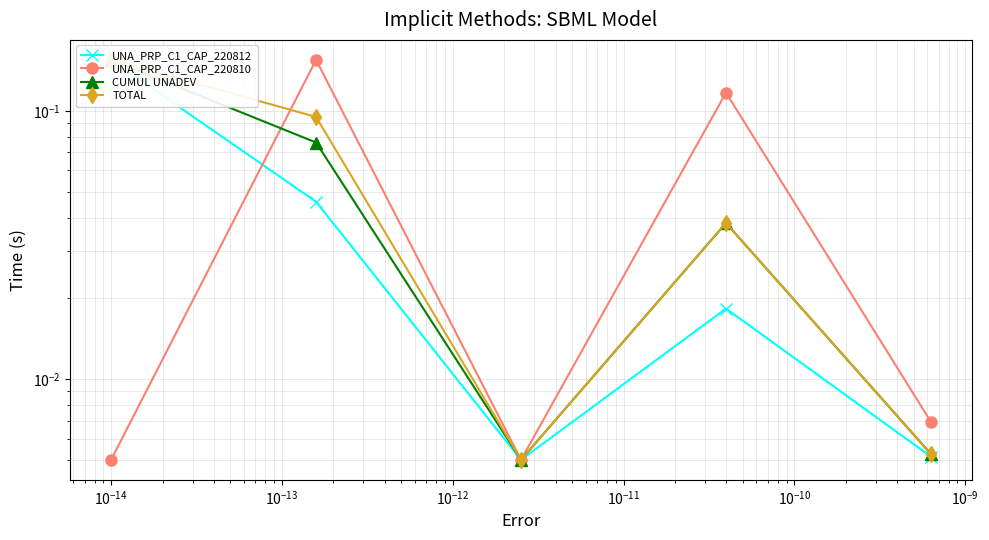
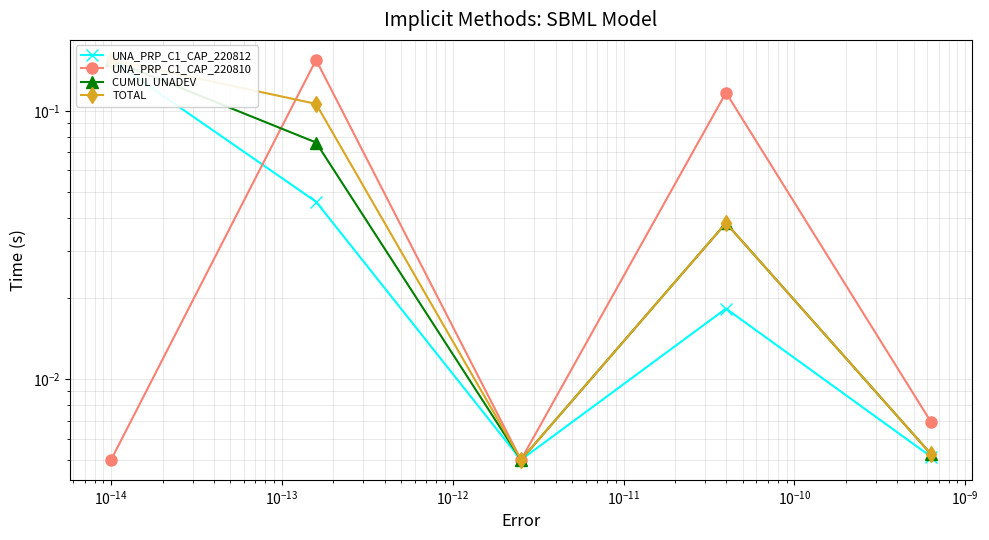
  {
    "UNA_PRP_C1_CAP_220812": {
      "10^-13": 0.046
    },
    "UNA_PRP_C1_CAP_220810": {
      "10^-14": 0.005,
      "10^-13": 0.16
    },
    "CUMUL UNADEV": {
      "10^-13": 0.076
    },
    "TOTAL": {
-     "10^-13": 0.095
+     "10^-13": 0.106
    }
  }
